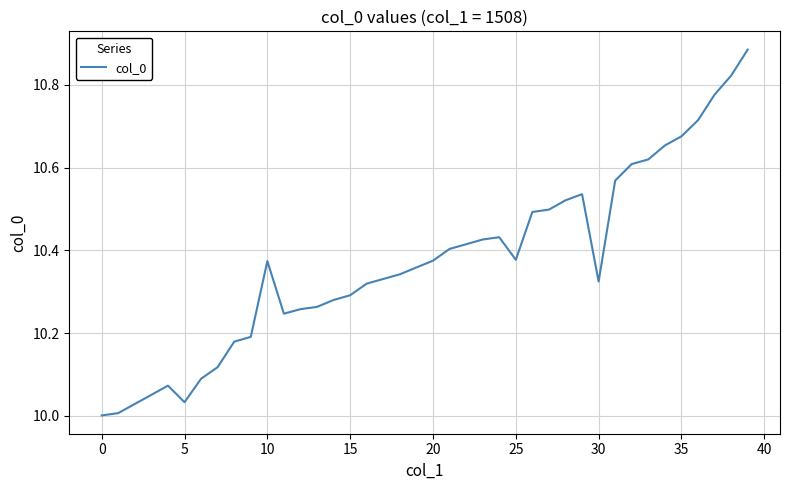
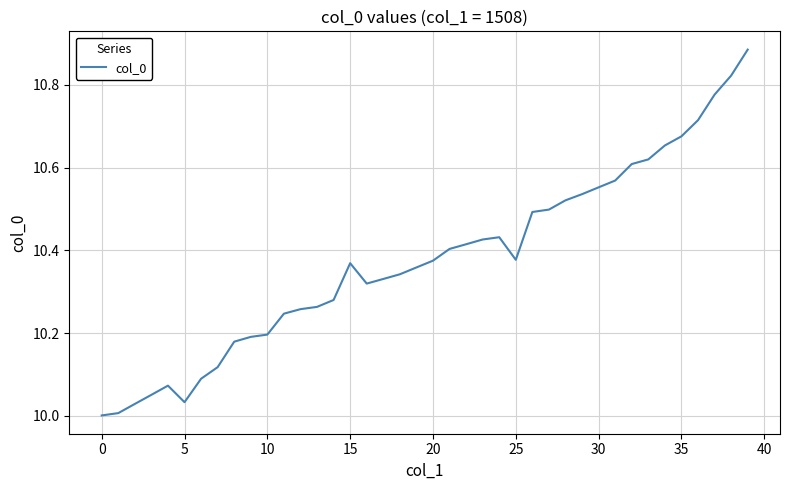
  {
    "0": 10.00,
    "5": 10.03,
-   "10": 10.37,
-   "15": 10.29,
+   "10": 10.20,
+   "15": 10.37,
    "20": 10.38,
    "25": 10.38,
-   "30": 10.32,
+   "30": 10.55,
    "35": 10.68
  }
